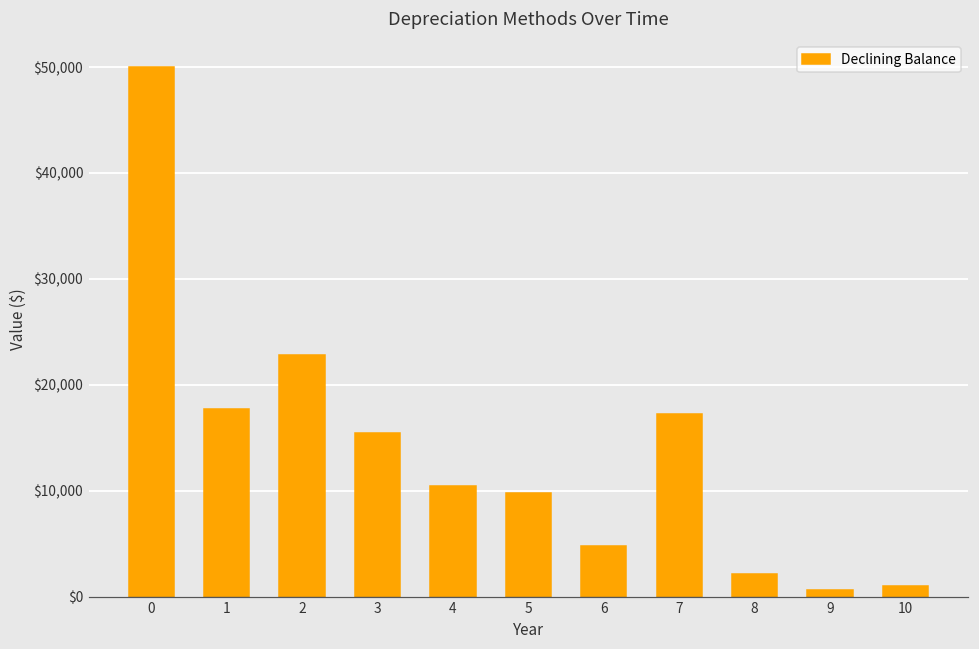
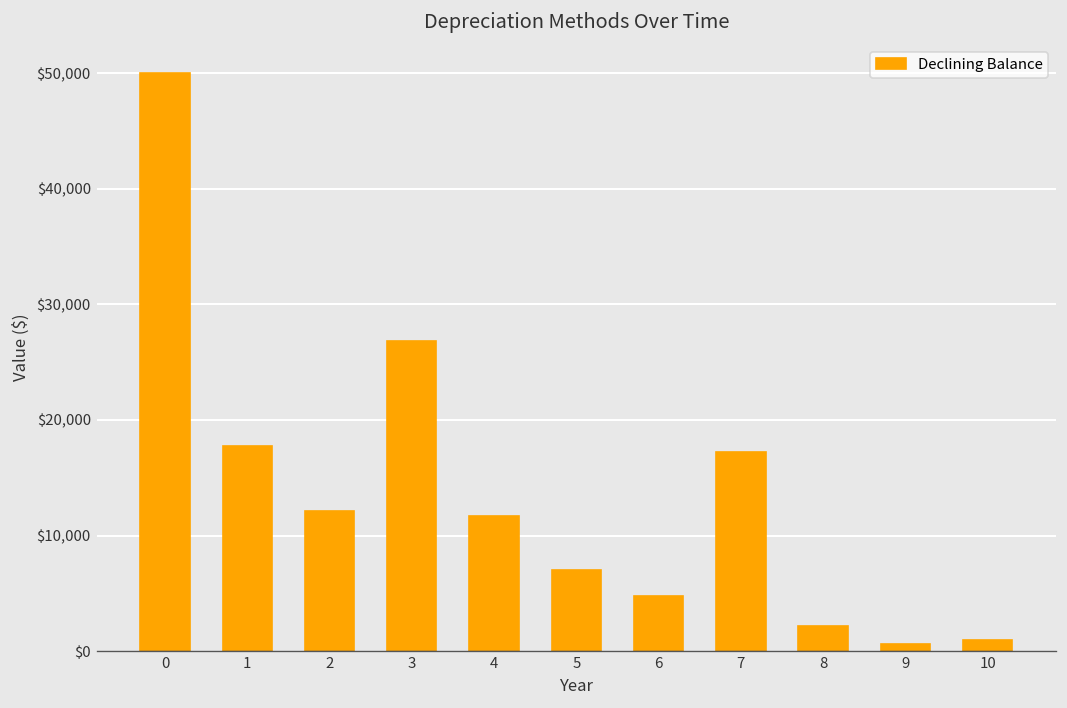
  {
    "0": "$50,000",
    "1": "$18,000",
-   "2": "$23,000",
-   "3": "$15,000",
-   "4": "$10,000",
-   "5": "$10,000",
+   "2": "$12,000",
+   "3": "$27,000",
+   "4": "$12,000",
+   "5": "$7,000",
    "6": "$5,000",
    "7": "$17,000",
    "8": "$2,000",
    "9": "$1,000",
    "10": "$1,000"
  }
